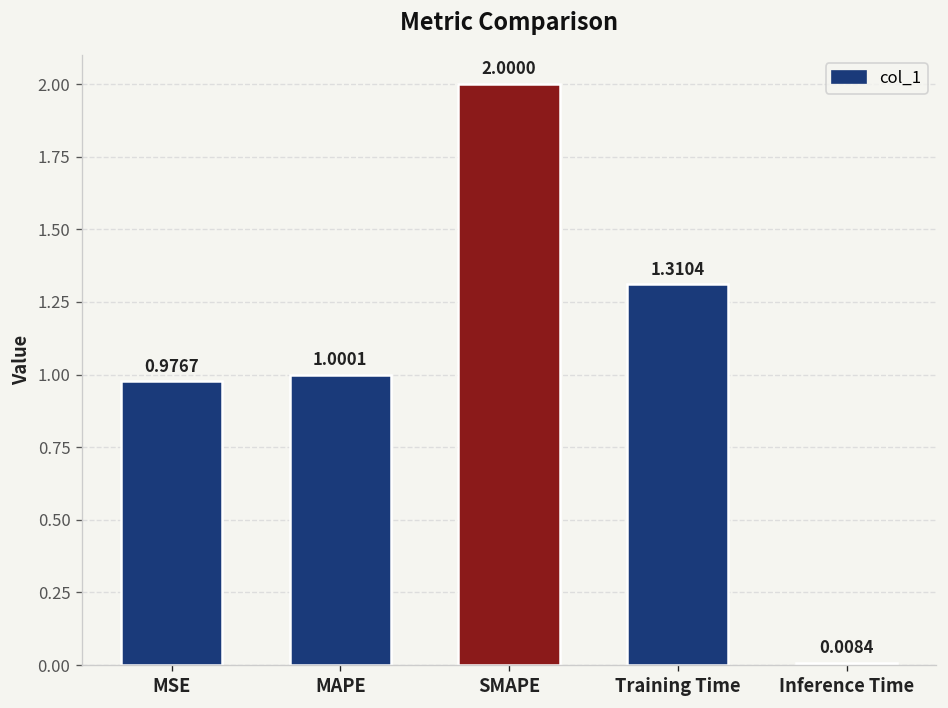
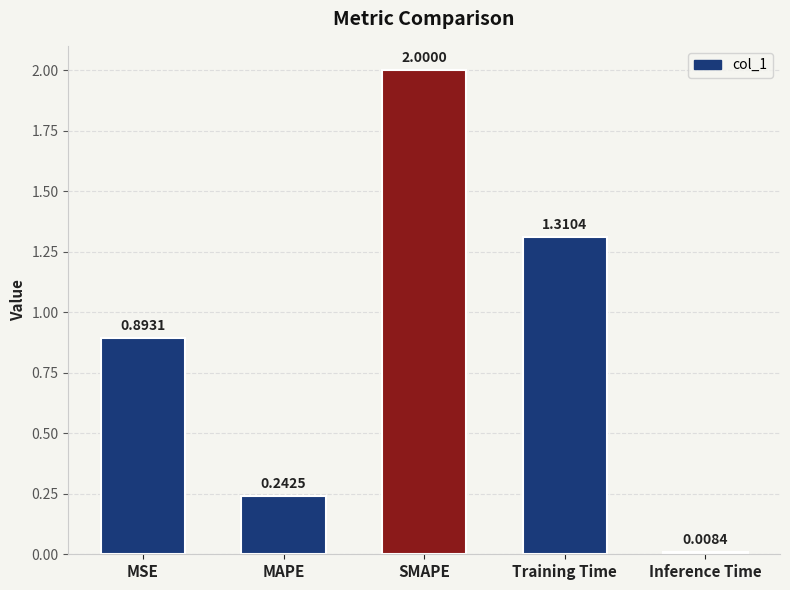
  {
-   "MSE": 0.9767,
-   "MAPE": 1.0001,
+   "MSE": 0.8931,
+   "MAPE": 0.2425,
    "SMAPE": 2.0000,
    "Training Time": 1.3104,
    "Inference Time": 0.0084
  }
